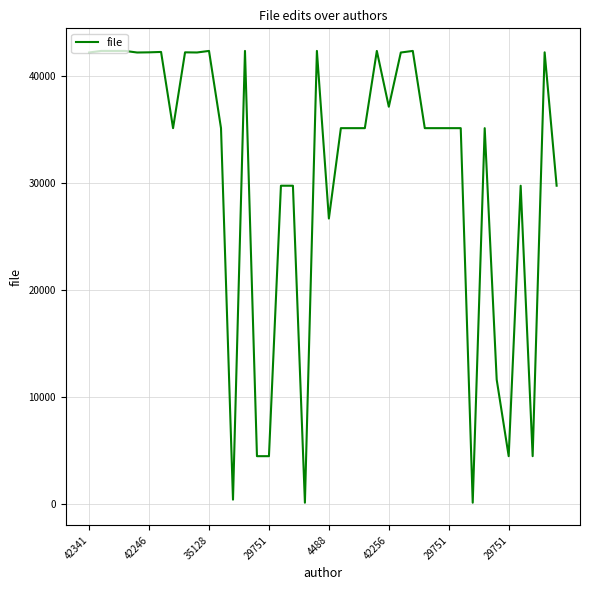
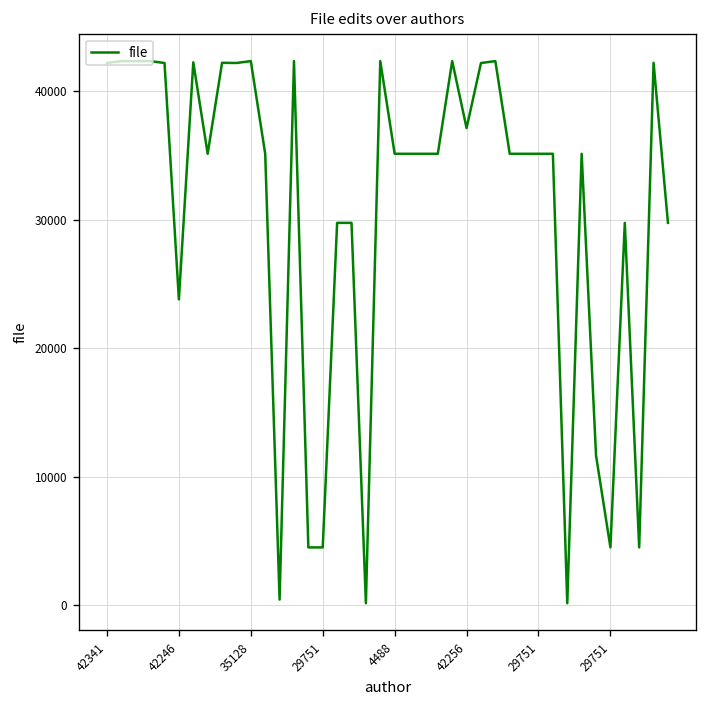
  {
-   "42246": 42200,
+   "42246": 23800,
    "35128": 42300,
-   "4488": 26700,
+   "4488": 35100,
    "42256": 37100
  }
